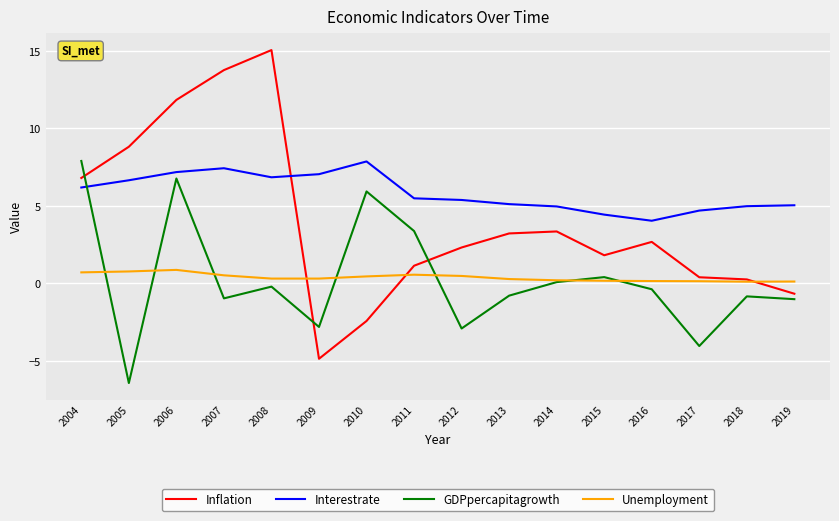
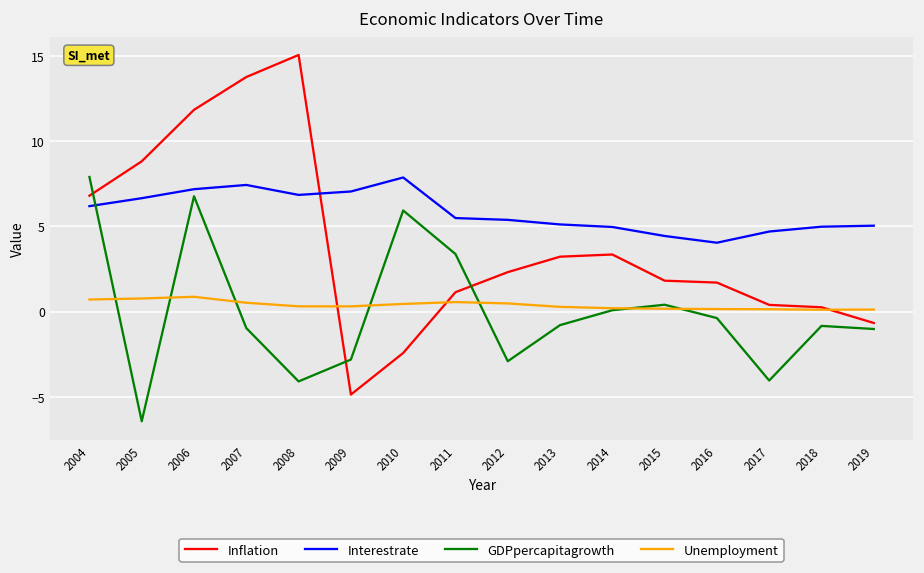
  {
    "Inflation": {
      "2004": 6.8,
      "2005": 8.8,
      "2006": 11.8,
      "2007": 13.8,
      "2008": 15.1,
      "2009": -4.9,
      "2010": -2.4,
      "2011": 1.1,
      "2012": 2.3,
      "2013": 3.2,
      "2014": 3.3,
      "2015": 1.8,
-     "2016": 2.7,
+     "2016": 1.7,
      "2017": 0.4,
      "2019": -0.7
    },
    "Interestrate": {
      "2004": 6.2,
      "2005": 6.7,
      "2006": 7.2,
      "2007": 7.4,
      "2008": 6.8,
      "2009": 7.0,
      "2010": 7.9,
      "2011": 5.5,
      "2012": 5.4,
      "2013": 5.1,
      "2014": 5.0,
      "2015": 4.4,
      "2016": 4.0,
      "2017": 4.7,
      "2018": 5.0,
      "2019": 5.0
    },
    "GDPpercapitagrowth": {
      "2004": 7.9,
      "2005": -6.4,
      "2006": 6.8,
      "2007": -1.0,
-     "2008": -0.2,
+     "2008": -4.1,
      "2009": -2.8,
      "2010": 5.9,
      "2011": 3.4,
      "2012": -2.9,
      "2013": -0.8,
      "2015": 0.4,
      "2016": -0.4,
      "2017": -4.0,
      "2018": -0.8,
      "2019": -1.0
    },
    "Unemployment": {
      "2004": 0.7,
      "2005": 0.8,
      "2006": 0.9,
      "2007": 0.5,
      "2008": 0.3,
      "2009": 0.3,
      "2010": 0.4,
      "2011": 0.6,
      "2012": 0.5,
      "2013": 0.3,
      "2015": 0.2,
      "2016": 0.2,
      "2017": 0.1,
      "2019": 0.1
    }
  }
